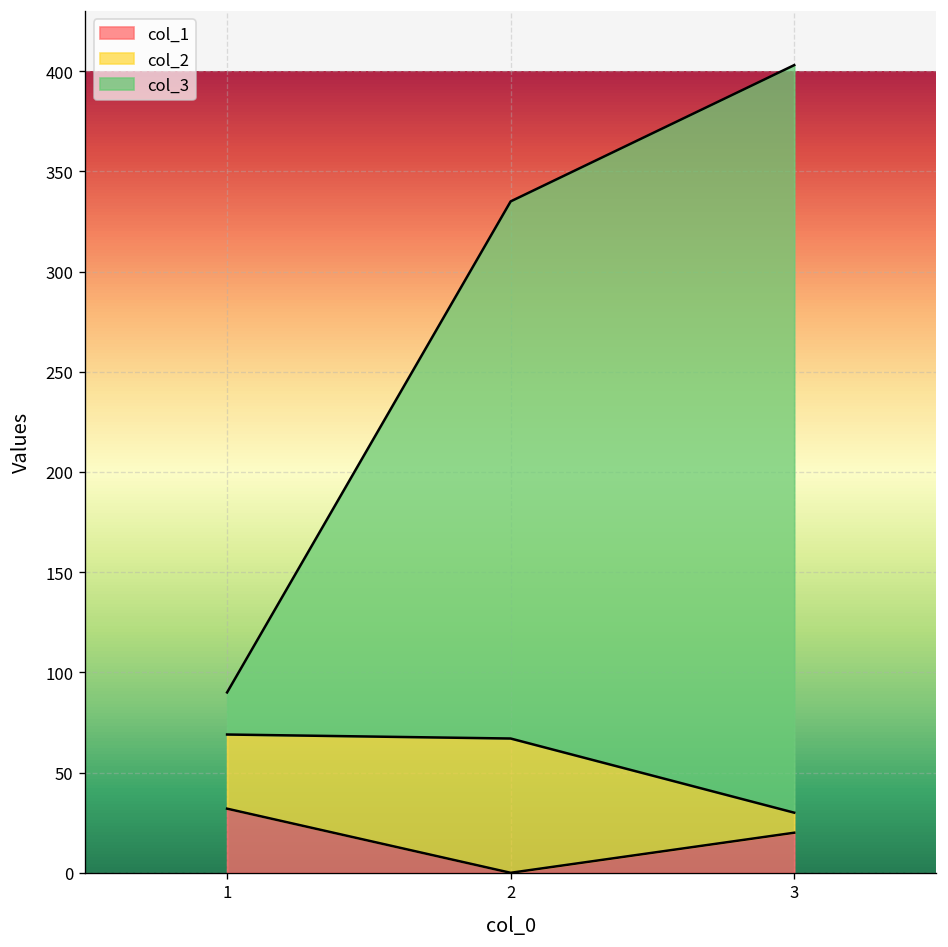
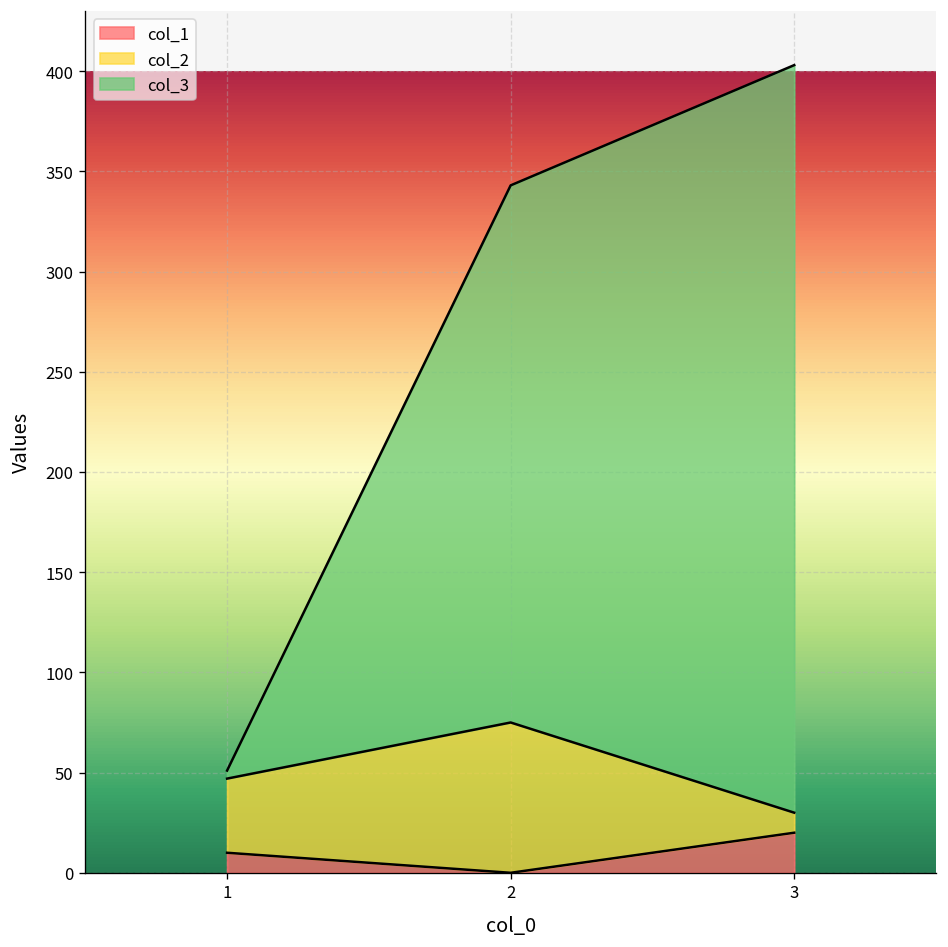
  {
    "col_1": {
-     "1": 32,
+     "1": 10,
      "2": 0,
      "3": 20
    },
    "col_2": {
      "1": 37,
-     "2": 67,
+     "2": 75,
      "3": 10
    },
    "col_3": {
-     "1": 21,
+     "1": 4,
      "2": 268,
      "3": 373
    }
  }
